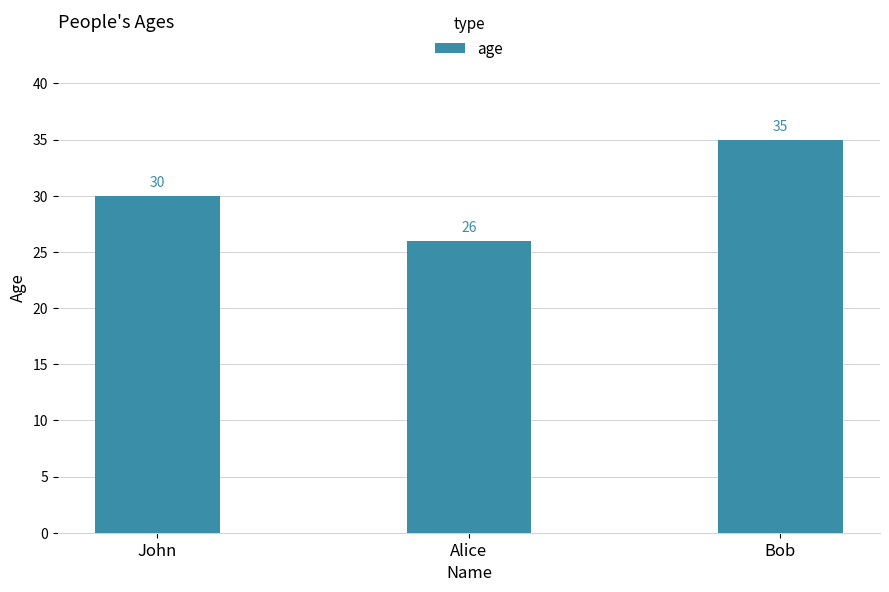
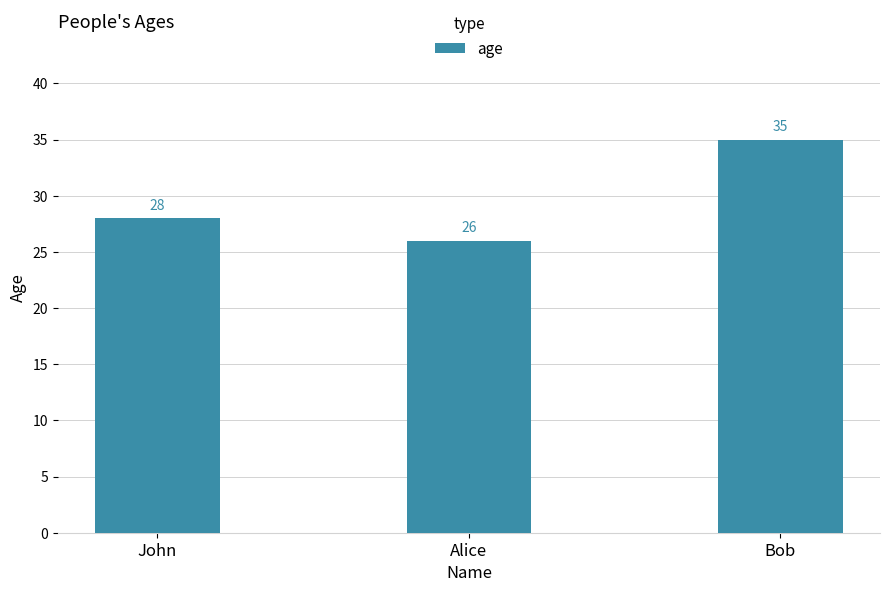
  {
-   "John": 30,
+   "John": 28,
    "Alice": 26,
    "Bob": 35
  }
